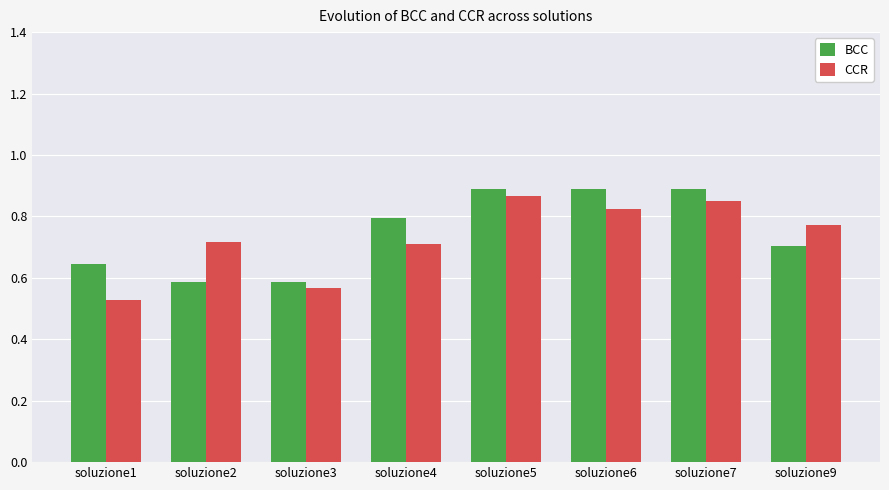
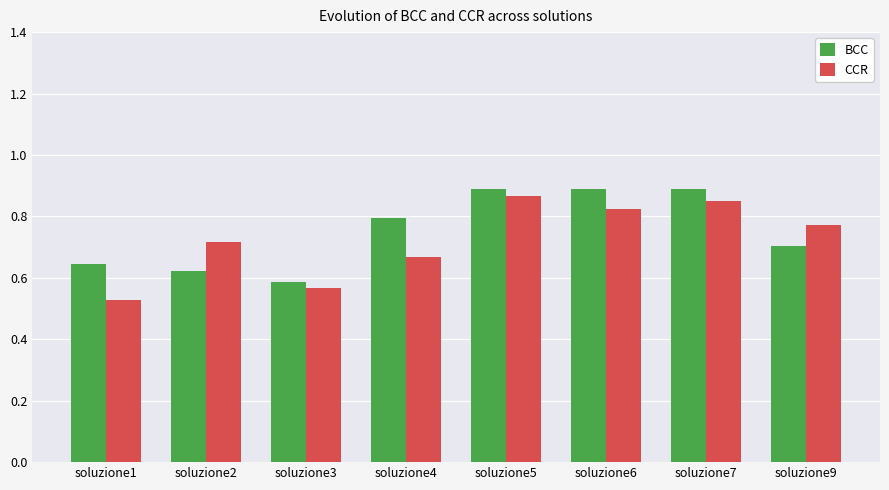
  {
    "BCC": {
      "soluzione1": 0.65,
-     "soluzione2": 0.59,
+     "soluzione2": 0.62,
      "soluzione3": 0.59,
      "soluzione4": 0.79,
      "soluzione5": 0.89,
      "soluzione6": 0.89,
      "soluzione7": 0.89,
      "soluzione9": 0.70
    },
    "CCR": {
      "soluzione1": 0.53,
      "soluzione2": 0.72,
      "soluzione3": 0.57,
-     "soluzione4": 0.71,
+     "soluzione4": 0.67,
      "soluzione5": 0.87,
      "soluzione6": 0.83,
      "soluzione7": 0.85,
      "soluzione9": 0.77
    }
  }
